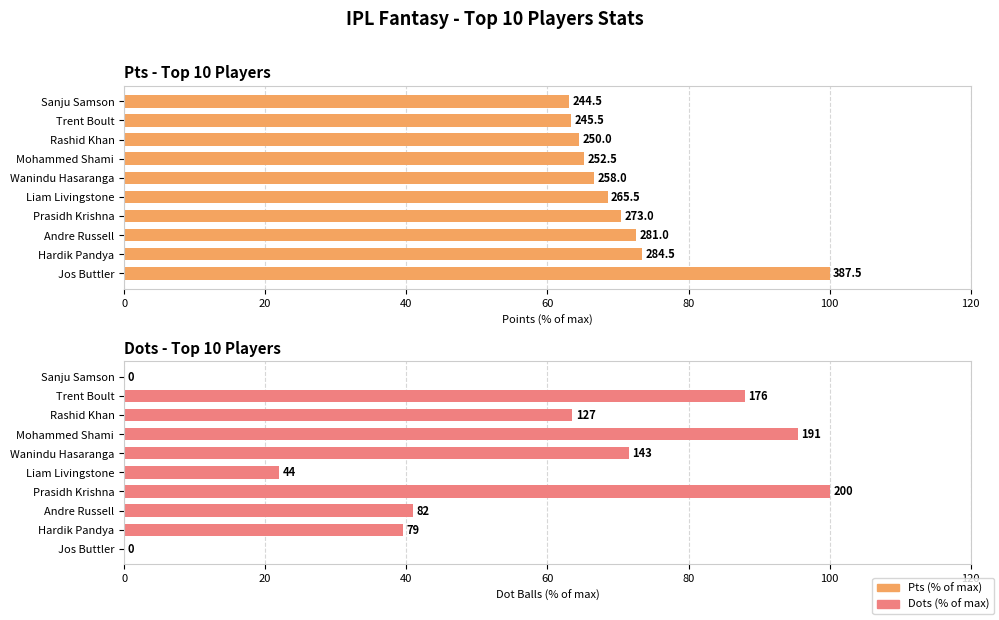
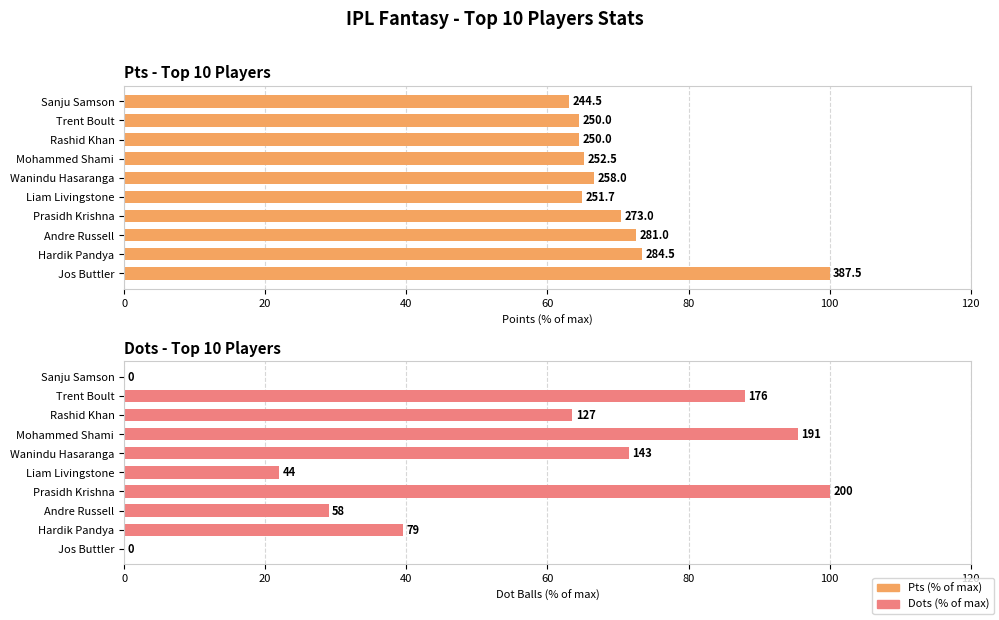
  {
    "Pts - Top 10 Players": {
-     "Trent Boult": 245.5,
-     "Liam Livingstone": 265.5
+     "Trent Boult": 250.0,
+     "Liam Livingstone": 251.7
    },
    "Dots - Top 10 Players": {
      "Sanju Samson": 0,
-     "Andre Russell": 82,
+     "Andre Russell": 58,
      "Jos Buttler": 0
    }
  }
